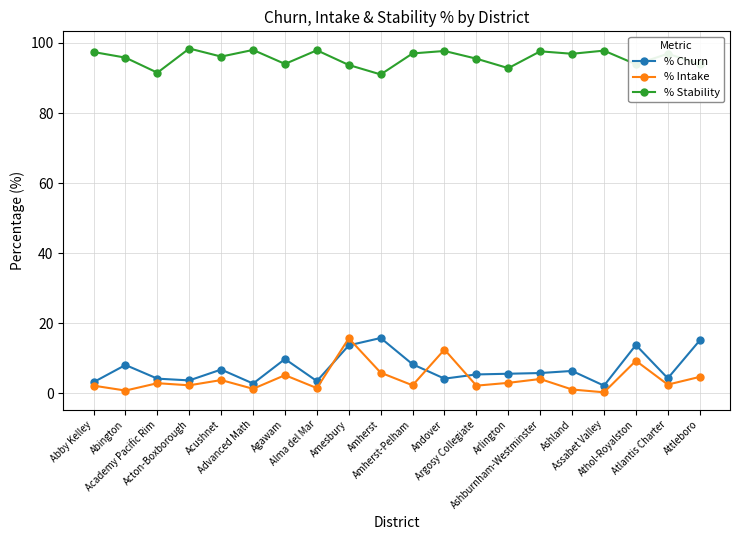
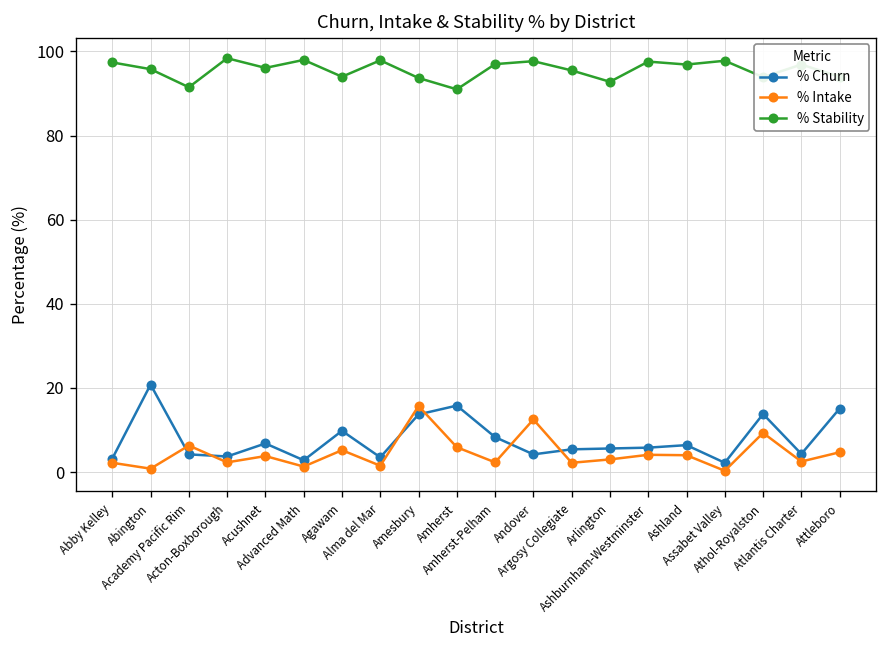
  {
    "% Churn": {
      "Abby Kelley": 3,
-     "Abington": 8,
+     "Abington": 21,
      "Academy Pacific Rim": 4,
      "Acton-Boxborough": 4,
      "Acushnet": 7,
      "Advanced Math": 3,
      "Agawam": 10,
      "Alma del Mar": 4,
      "Amesbury": 14,
      "Amherst": 16,
      "Amherst-Pelham": 8,
      "Andover": 4,
      "Argosy Collegiate": 5,
      "Arlington": 6,
      "Ashburnham-Westminster": 6,
      "Ashland": 6,
      "Assabet Valley": 2,
      "Athol-Royalston": 14,
      "Atlantis Charter": 4,
      "Attleboro": 15
    },
    "% Intake": {
      "Abby Kelley": 2,
      "Abington": 1,
-     "Academy Pacific Rim": 3,
+     "Academy Pacific Rim": 6,
      "Acton-Boxborough": 2,
      "Acushnet": 4,
      "Advanced Math": 1,
      "Agawam": 5,
      "Alma del Mar": 2,
      "Amesbury": 16,
      "Amherst": 6,
      "Amherst-Pelham": 2,
      "Andover": 13,
      "Argosy Collegiate": 2,
      "Arlington": 3,
      "Ashburnham-Westminster": 4,
-     "Ashland": 1,
+     "Ashland": 4,
      "Assabet Valley": 0,
      "Athol-Royalston": 9,
      "Atlantis Charter": 3,
      "Attleboro": 5
    },
    "% Stability": {
      "Abby Kelley": 97,
      "Abington": 96,
      "Academy Pacific Rim": 92,
      "Acton-Boxborough": 98,
      "Acushnet": 96,
      "Advanced Math": 98,
      "Agawam": 94,
      "Alma del Mar": 98,
      "Amesbury": 94,
      "Amherst": 91,
      "Amherst-Pelham": 97,
      "Andover": 98,
      "Argosy Collegiate": 96,
      "Arlington": 93,
      "Ashburnham-Westminster": 98,
      "Ashland": 97,
      "Assabet Valley": 98
    }
  }
